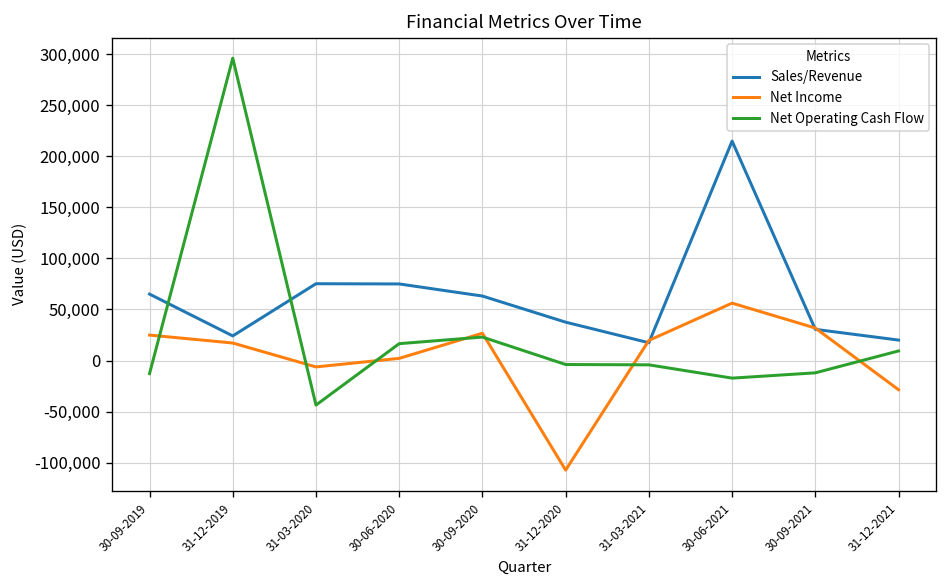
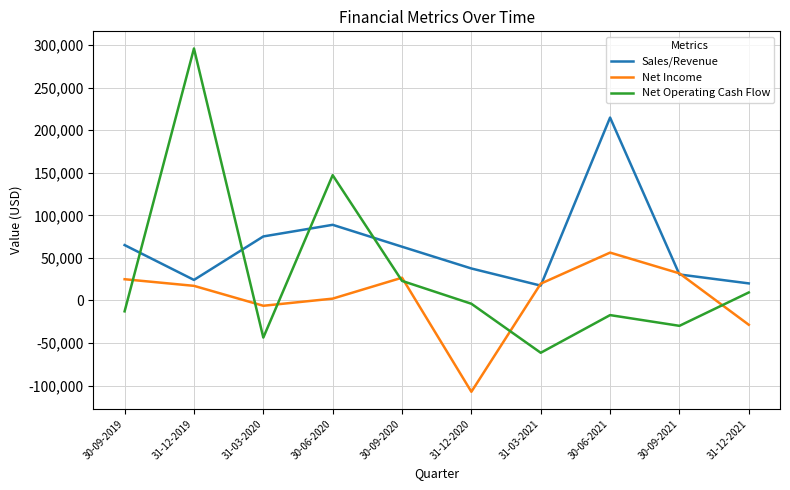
  {
    "Sales/Revenue": {
      "30-09-2019": "70,000",
      "31-12-2019": "20,000",
      "31-03-2020": "80,000",
-     "30-06-2020": "80,000",
+     "30-06-2020": "90,000",
      "30-09-2020": "60,000",
      "31-12-2020": "40,000",
      "30-06-2021": "210,000",
      "31-12-2021": "20,000"
    },
    "Net Income": {
      "30-09-2019": "20,000",
      "31-12-2019": "20,000",
      "31-03-2020": "-10,000",
      "30-06-2020": "0",
      "30-09-2020": "30,000",
      "31-12-2020": "-110,000",
      "30-06-2021": "60,000",
      "31-12-2021": "-30,000"
    },
    "Net Operating Cash Flow": {
      "30-09-2019": "-10,000",
      "31-12-2019": "300,000",
      "31-03-2020": "-40,000",
-     "30-06-2020": "20,000",
+     "30-06-2020": "150,000",
      "30-09-2020": "20,000",
      "31-12-2020": "0",
-     "31-03-2021": "0",
+     "31-03-2021": "-60,000",
      "30-06-2021": "-20,000",
-     "30-09-2021": "-10,000",
+     "30-09-2021": "-30,000",
      "31-12-2021": "10,000"
    }
  }
